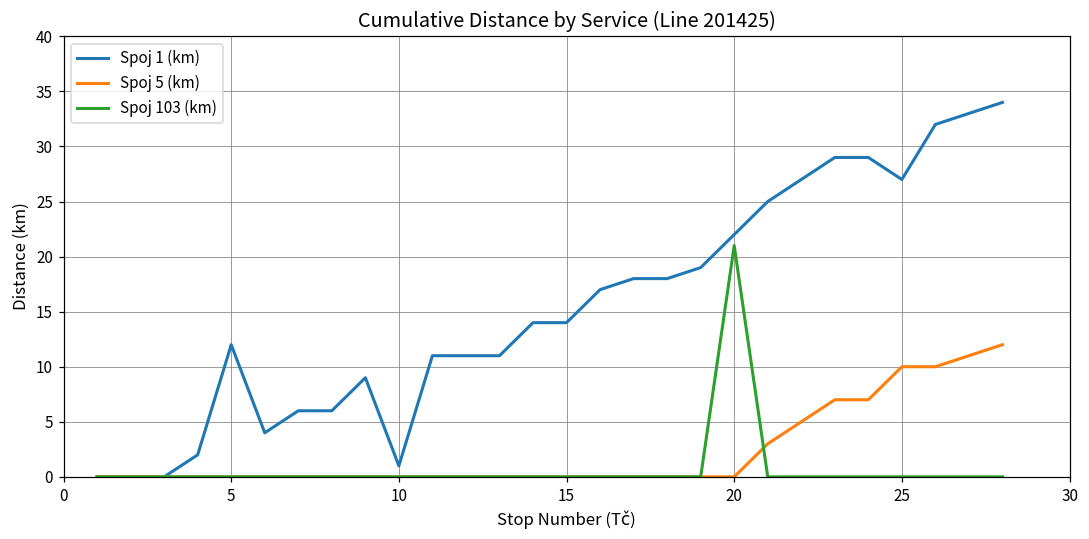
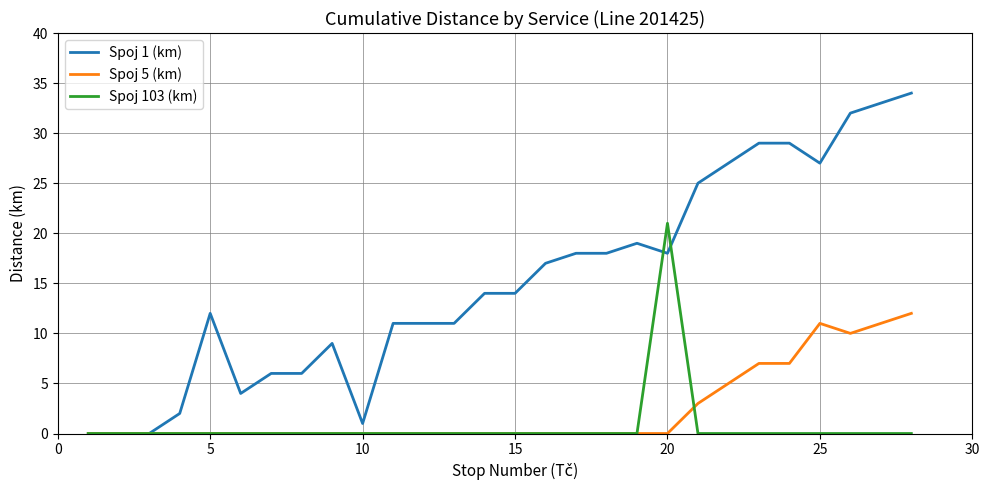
  {
    "Spoj 1 (km)": {
      "5": 12,
      "10": 1,
      "15": 14,
-     "20": 22,
+     "20": 18,
      "25": 27
    },
    "Spoj 5 (km)": {
      "20": 0,
-     "25": 10
+     "25": 11
    },
    "Spoj 103 (km)": {
      "20": 21,
      "25": 0
    }
  }
